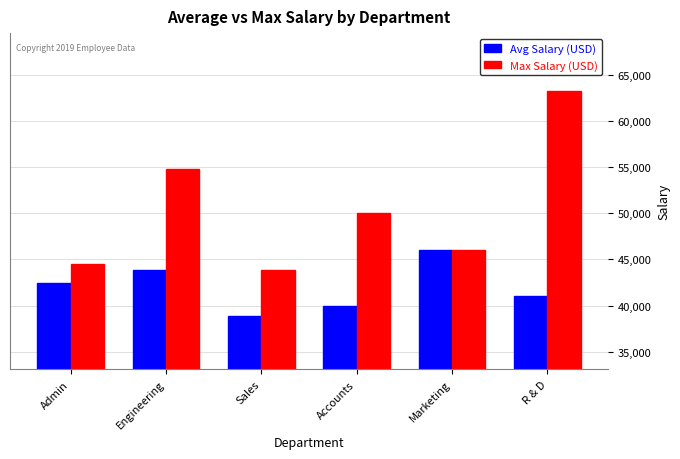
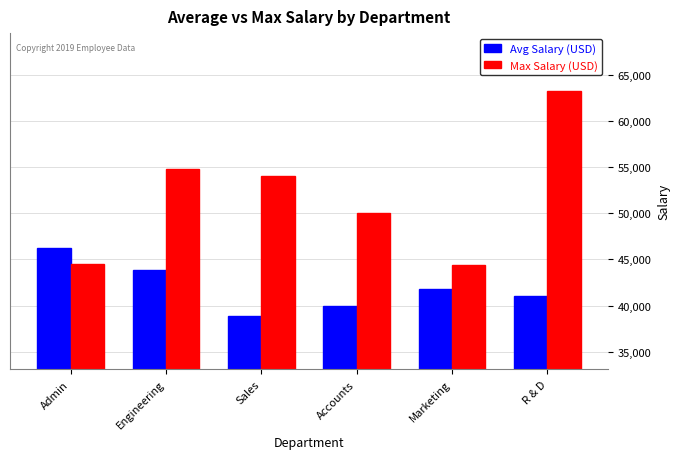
  {
    "Avg Salary (USD)": {
-     "Admin": "43,000",
+     "Admin": "46,000",
      "Engineering": "44,000",
      "Sales": "39,000",
      "Accounts": "40,000",
-     "Marketing": "46,000",
+     "Marketing": "42,000",
      "R & D": "41,000"
    },
    "Max Salary (USD)": {
      "Admin": "44,000",
      "Engineering": "55,000",
-     "Sales": "44,000",
+     "Sales": "54,000",
      "Accounts": "50,000",
-     "Marketing": "46,000",
+     "Marketing": "44,000",
      "R & D": "63,000"
    }
  }
